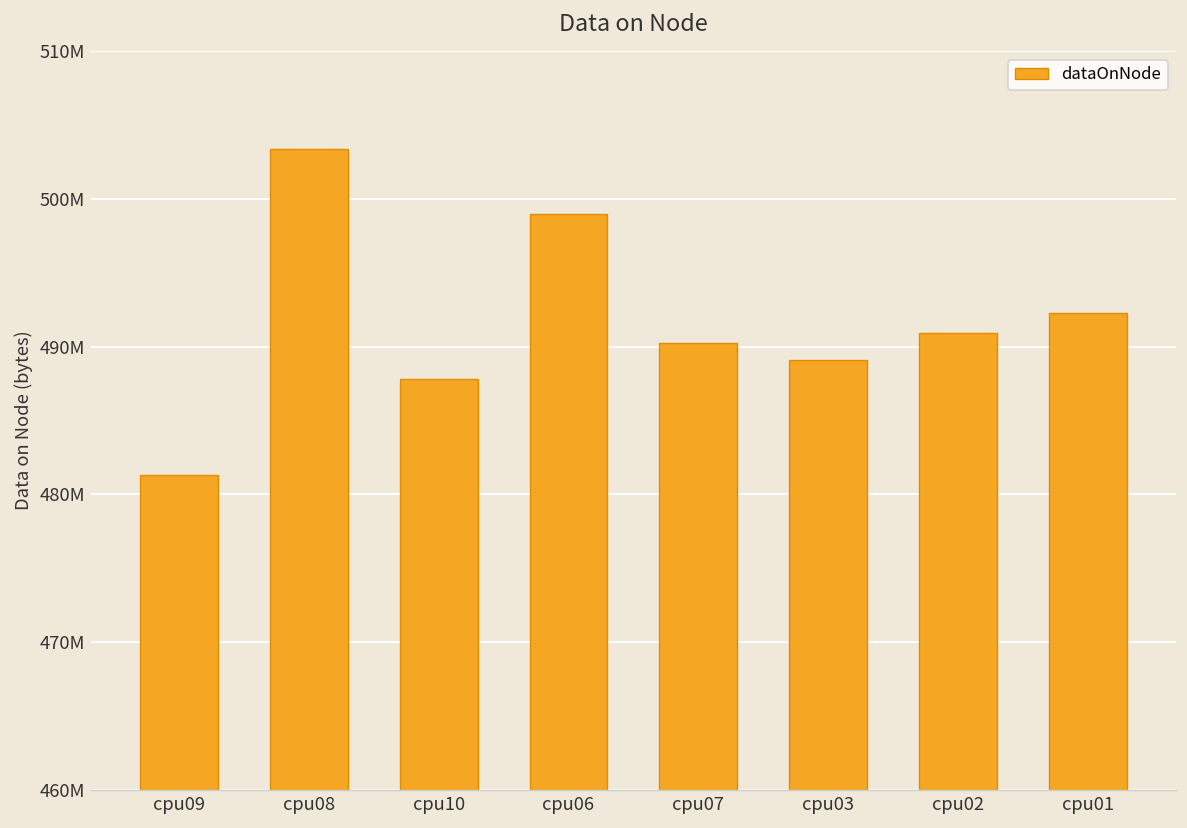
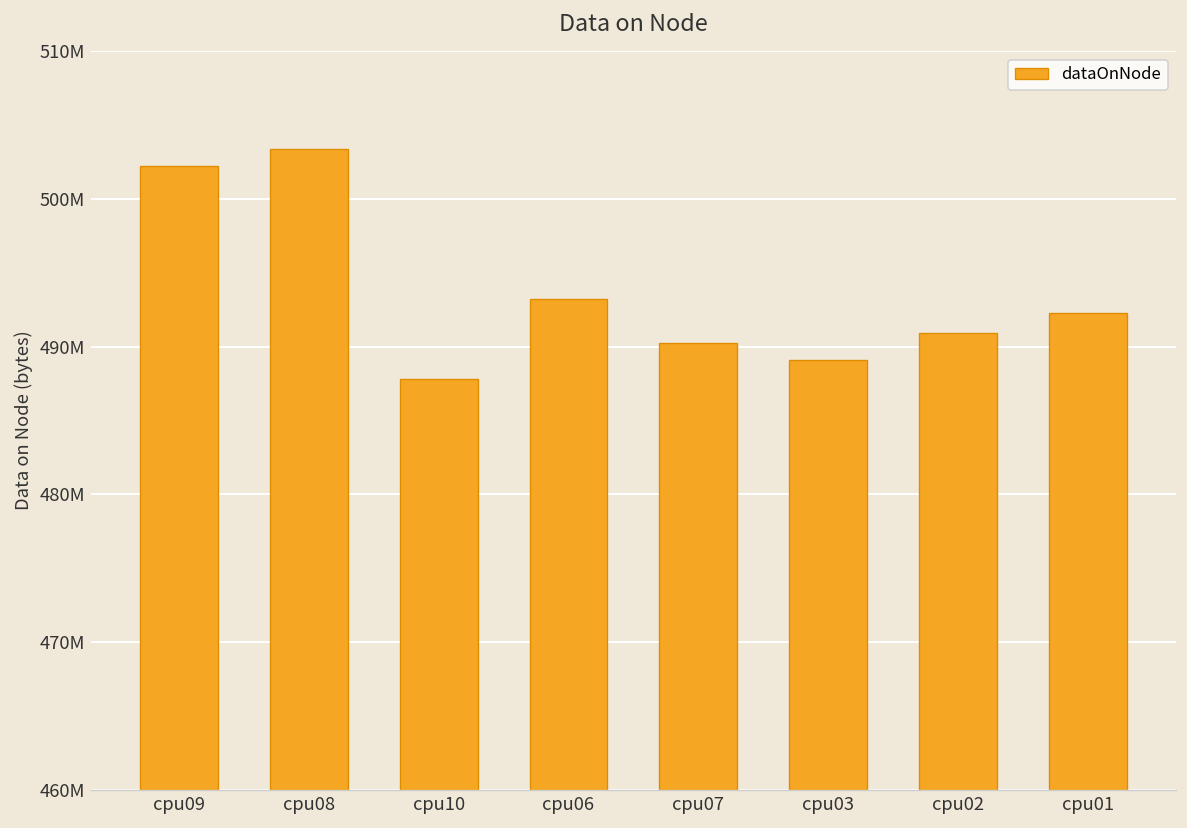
  {
-   "cpu09": 481300000,
+   "cpu09": 502300000,
    "cpu08": 503400000,
    "cpu10": 487800000,
-   "cpu06": 499000000,
+   "cpu06": 493200000,
    "cpu07": 490200000,
    "cpu03": 489100000,
    "cpu02": 490900000,
    "cpu01": 492300000
  }
